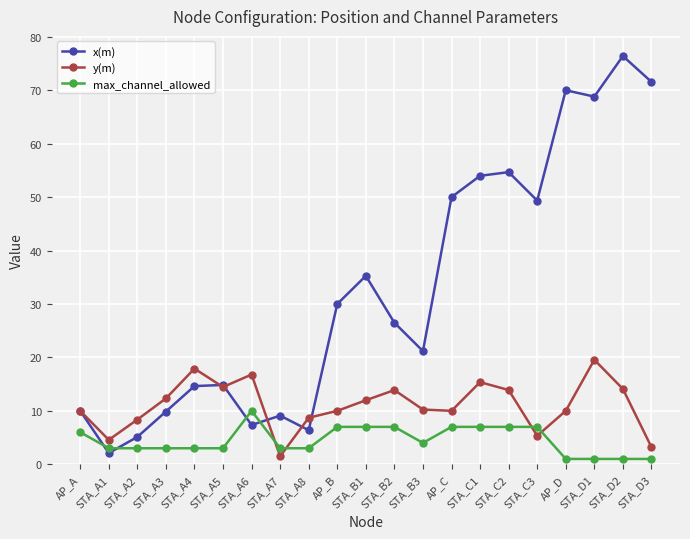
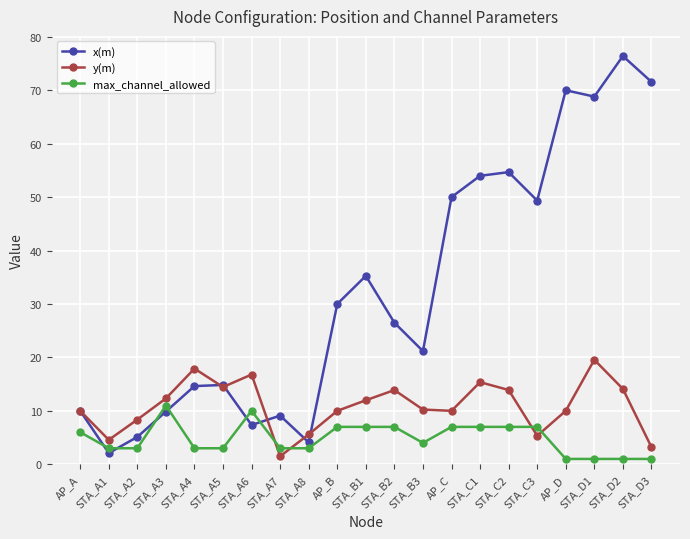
  {
    "x(m)": {
      "STA_A1": 2,
      "STA_A2": 5,
      "STA_A3": 10,
      "STA_A4": 15,
      "STA_A6": 7,
      "STA_A7": 9,
-     "STA_A8": 6,
+     "STA_A8": 4,
      "AP_B": 30,
      "STA_B1": 35,
      "STA_B2": 26,
      "STA_B3": 21,
      "AP_C": 50,
      "STA_C1": 54,
      "STA_C2": 55,
      "STA_C3": 49,
      "AP_D": 70,
      "STA_D1": 69,
      "STA_D2": 76,
      "STA_D3": 72
    },
    "y(m)": {
      "STA_A1": 5,
      "STA_A2": 8,
      "STA_A3": 12,
      "STA_A4": 18,
      "STA_A6": 17,
      "STA_A7": 1,
-     "STA_A8": 9,
+     "STA_A8": 6,
      "AP_B": 10,
      "STA_B1": 12,
      "STA_B2": 14,
      "STA_B3": 10,
      "AP_C": 10,
      "STA_C1": 15,
      "STA_C2": 14,
      "STA_C3": 5,
      "AP_D": 10,
      "STA_D1": 20,
      "STA_D2": 14,
      "STA_D3": 3
    },
    "max_channel_allowed": {
      "AP_A": 6,
      "STA_A1": 3,
      "STA_A2": 3,
-     "STA_A3": 3,
+     "STA_A3": 11,
      "STA_A4": 3,
      "STA_A5": 3,
      "STA_A6": 10,
      "STA_A7": 3,
      "STA_A8": 3,
      "AP_B": 7,
      "STA_B1": 7,
      "STA_B2": 7,
      "STA_B3": 4,
      "AP_C": 7,
      "STA_C1": 7,
      "STA_C2": 7,
      "STA_C3": 7,
      "AP_D": 1,
      "STA_D1": 1,
      "STA_D2": 1,
      "STA_D3": 1
    }
  }
